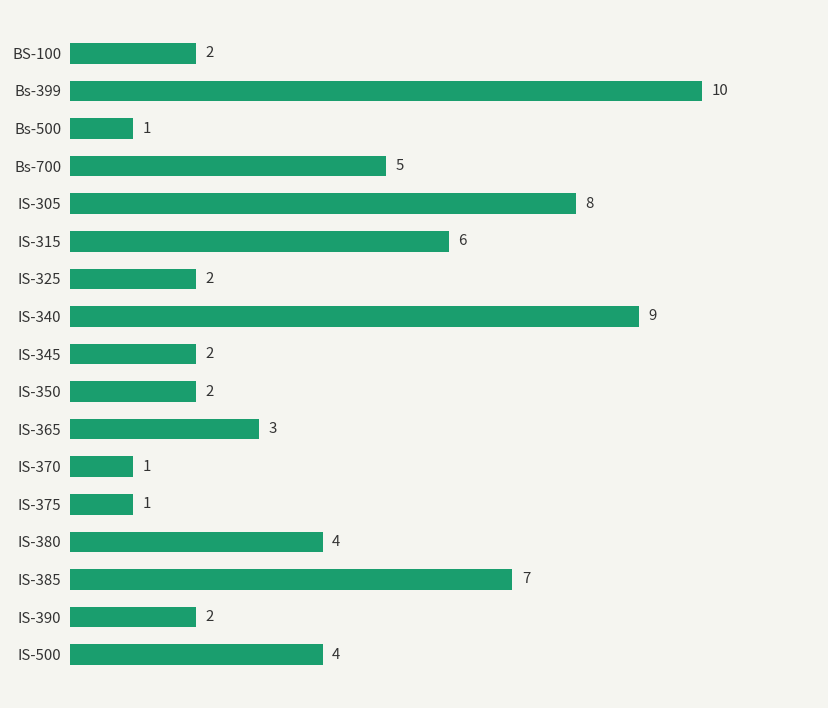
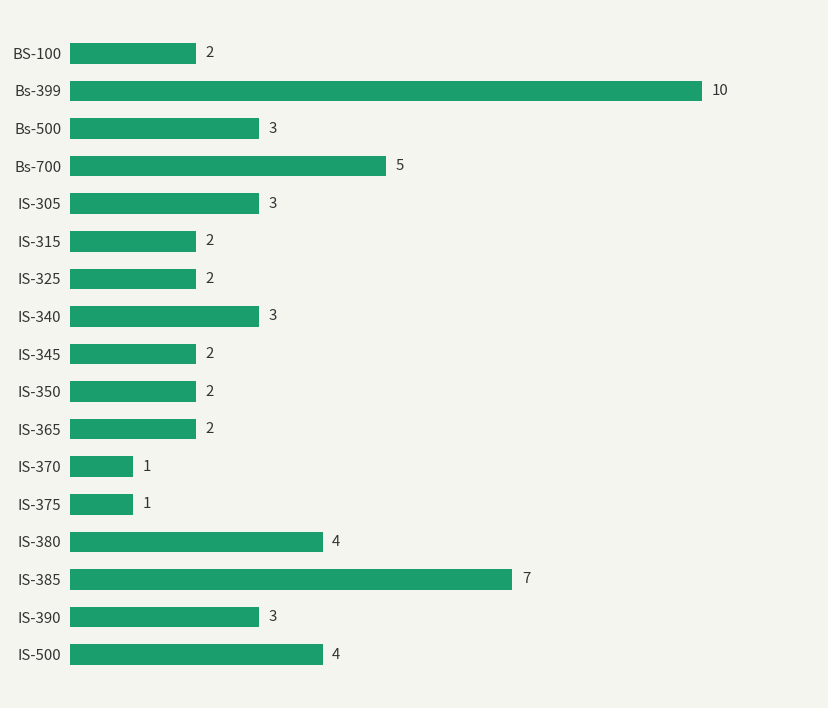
  {
    "BS-100": 2,
    "Bs-399": 10,
-   "Bs-500": 1,
+   "Bs-500": 3,
    "Bs-700": 5,
-   "IS-305": 8,
-   "IS-315": 6,
+   "IS-305": 3,
+   "IS-315": 2,
    "IS-325": 2,
-   "IS-340": 9,
+   "IS-340": 3,
    "IS-345": 2,
    "IS-350": 2,
-   "IS-365": 3,
+   "IS-365": 2,
    "IS-370": 1,
    "IS-375": 1,
    "IS-380": 4,
    "IS-385": 7,
-   "IS-390": 2,
+   "IS-390": 3,
    "IS-500": 4
  }
